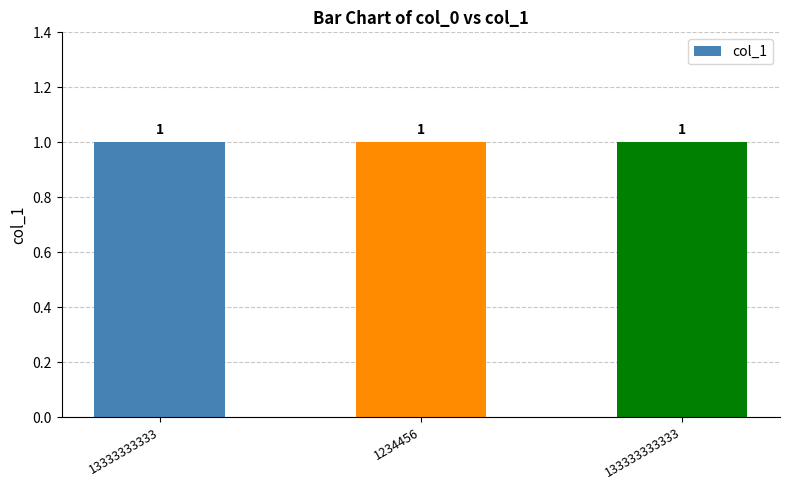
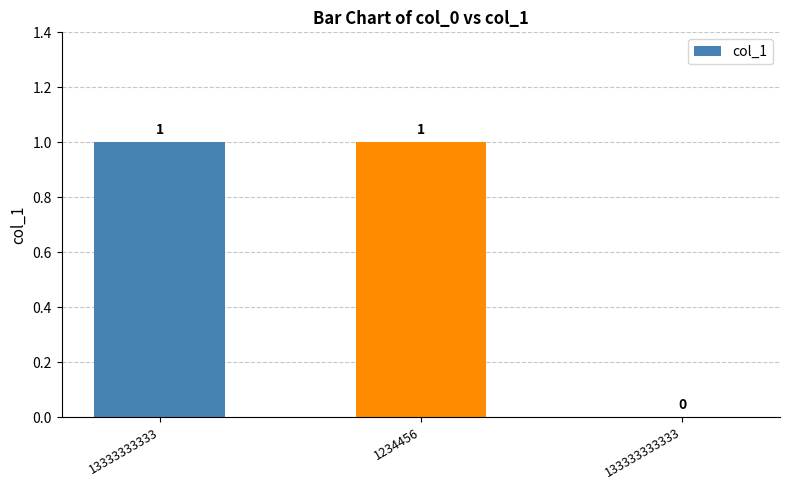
  {
    "13333333333": 1,
    "1234456": 1,
-   "133333333333": 1
+   "133333333333": 0
  }
